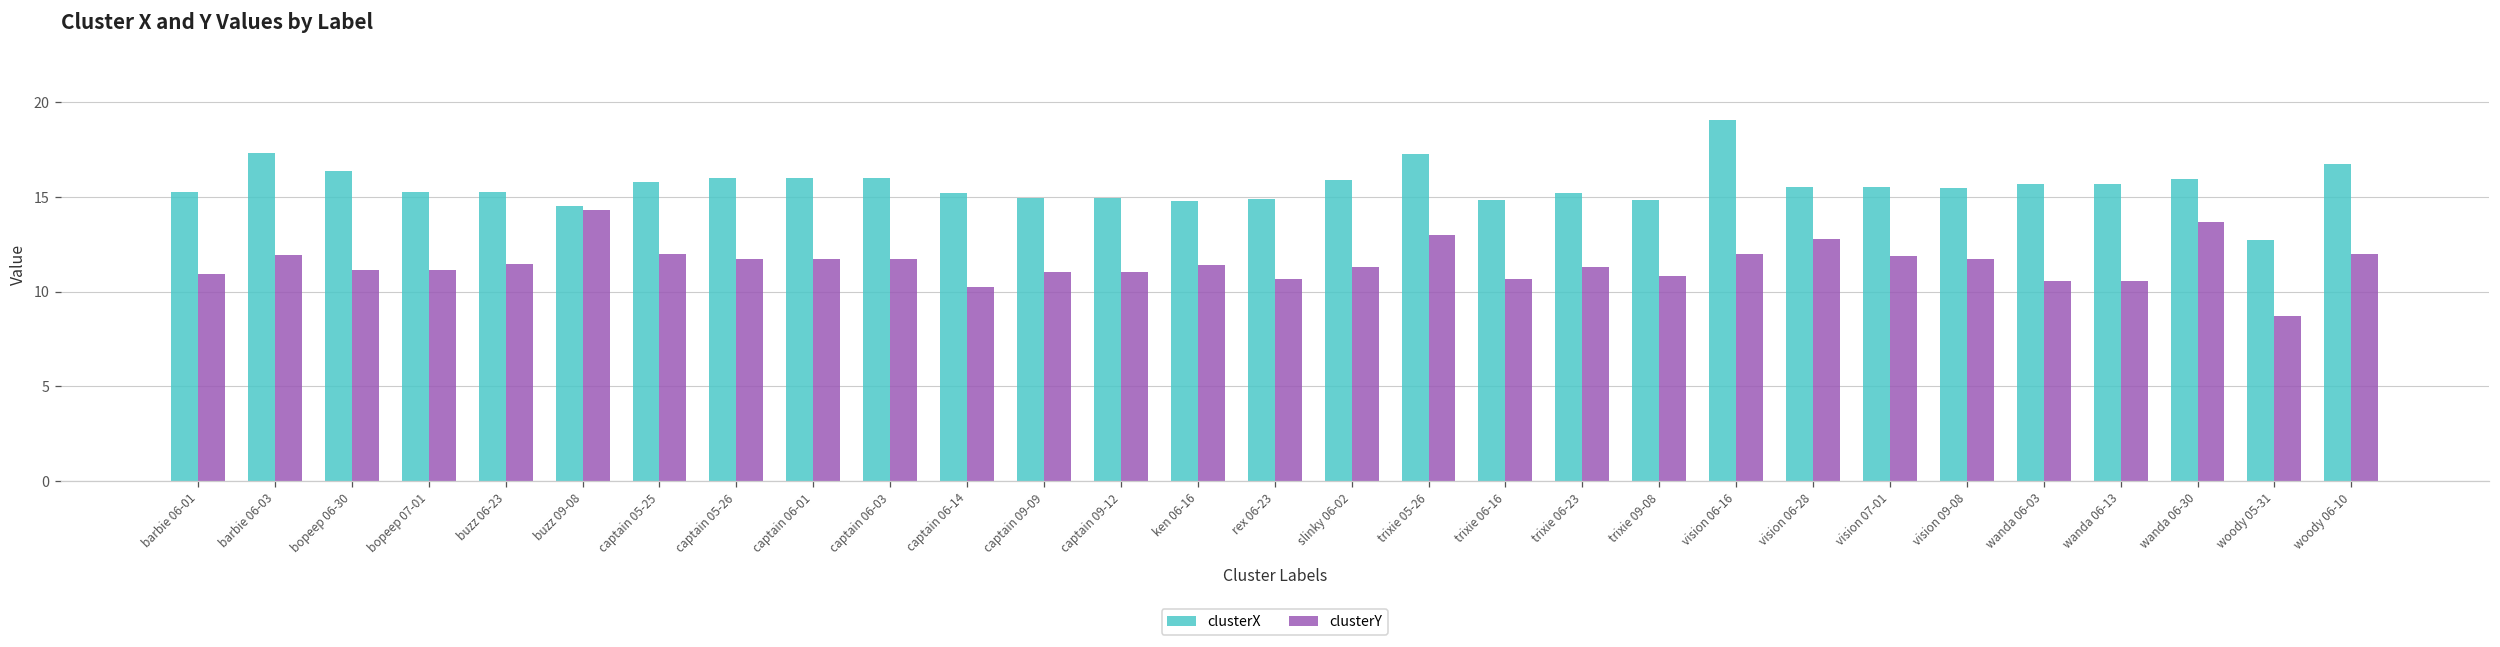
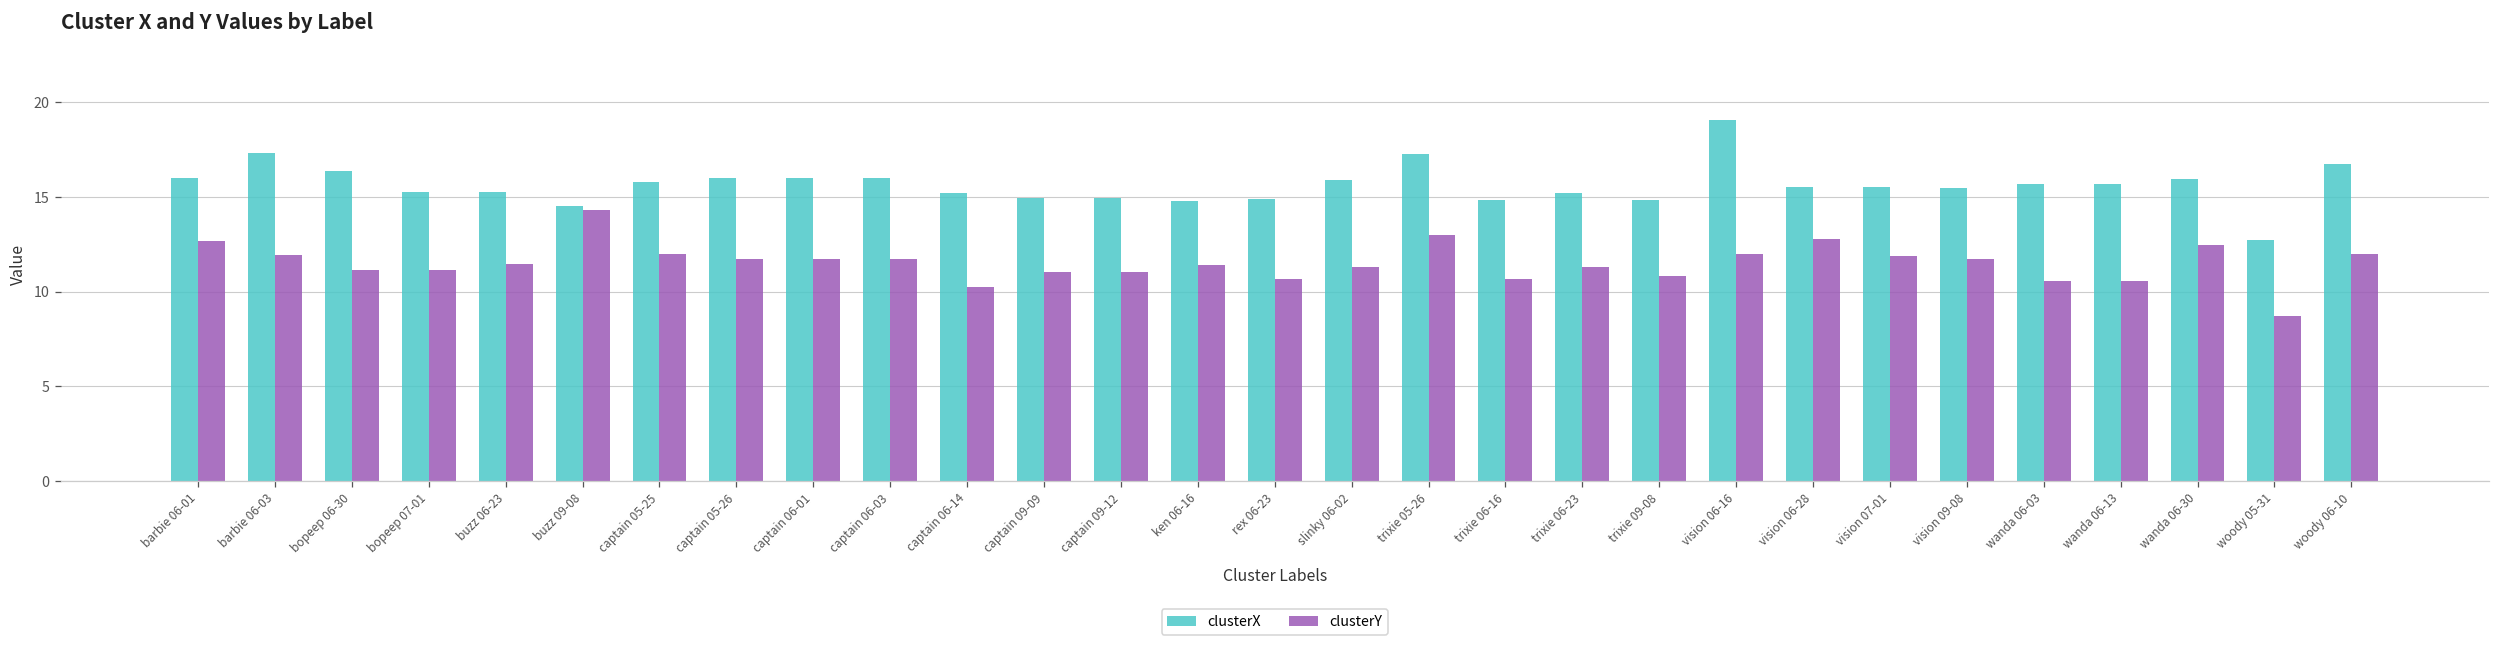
  {
    "clusterX": {
-     "barbie 06-01": 15.2,
+     "barbie 06-01": 16.0,
      "barbie 06-03": 17.3,
      "bopeep 06-30": 16.4,
      "bopeep 07-01": 15.3,
      "buzz 06-23": 15.3,
      "buzz 09-08": 14.5,
      "captain 05-25": 15.8,
      "captain 05-26": 16.0,
      "captain 06-01": 16.0,
      "captain 06-03": 16.0,
      "captain 06-14": 15.2,
      "captain 09-09": 14.9,
      "captain 09-12": 14.9,
      "ken 06-16": 14.8,
      "rex 06-23": 14.9,
      "slinky 06-02": 15.9,
      "trixie 05-26": 17.3,
      "trixie 06-16": 14.8,
      "trixie 06-23": 15.2,
      "trixie 09-08": 14.8,
      "vision 06-16": 19.1,
      "vision 06-28": 15.5,
      "vision 07-01": 15.5,
      "vision 09-08": 15.5,
      "wanda 06-03": 15.7,
      "wanda 06-13": 15.7,
      "wanda 06-30": 16.0,
      "woody 05-31": 12.8,
      "woody 06-10": 16.7
    },
    "clusterY": {
-     "barbie 06-01": 10.9,
+     "barbie 06-01": 12.7,
      "barbie 06-03": 11.9,
      "bopeep 06-30": 11.1,
      "bopeep 07-01": 11.1,
      "buzz 06-23": 11.5,
      "buzz 09-08": 14.3,
      "captain 05-25": 12.0,
      "captain 05-26": 11.7,
      "captain 06-01": 11.7,
      "captain 06-03": 11.7,
      "captain 06-14": 10.3,
      "captain 09-09": 11.0,
      "captain 09-12": 11.0,
      "ken 06-16": 11.4,
      "rex 06-23": 10.7,
      "slinky 06-02": 11.3,
      "trixie 05-26": 13.0,
      "trixie 06-16": 10.6,
      "trixie 06-23": 11.3,
      "trixie 09-08": 10.8,
      "vision 06-16": 12.0,
      "vision 06-28": 12.8,
      "vision 07-01": 11.9,
      "vision 09-08": 11.7,
      "wanda 06-03": 10.5,
      "wanda 06-13": 10.5,
-     "wanda 06-30": 13.7,
+     "wanda 06-30": 12.5,
      "woody 05-31": 8.7,
      "woody 06-10": 12.0
    }
  }
